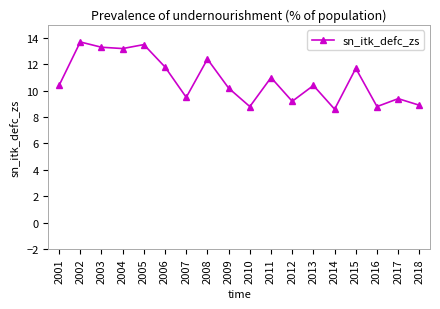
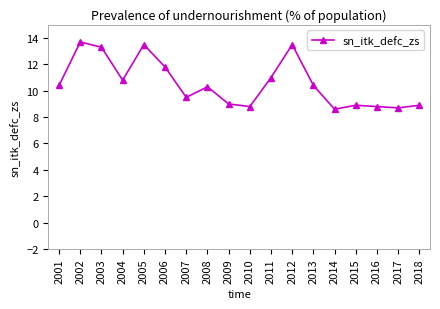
  {
    "2001": 10.4,
    "2002": 13.7,
    "2003": 13.3,
-   "2004": 13.2,
+   "2004": 10.8,
    "2005": 13.5,
    "2006": 11.8,
    "2007": 9.5,
-   "2008": 12.4,
-   "2009": 10.2,
+   "2008": 10.3,
+   "2009": 9.0,
    "2010": 8.8,
    "2011": 11.0,
-   "2012": 9.2,
+   "2012": 13.5,
    "2013": 10.4,
    "2014": 8.6,
-   "2015": 11.7,
+   "2015": 8.9,
    "2016": 8.8,
-   "2017": 9.4,
+   "2017": 8.7,
    "2018": 8.9
  }
